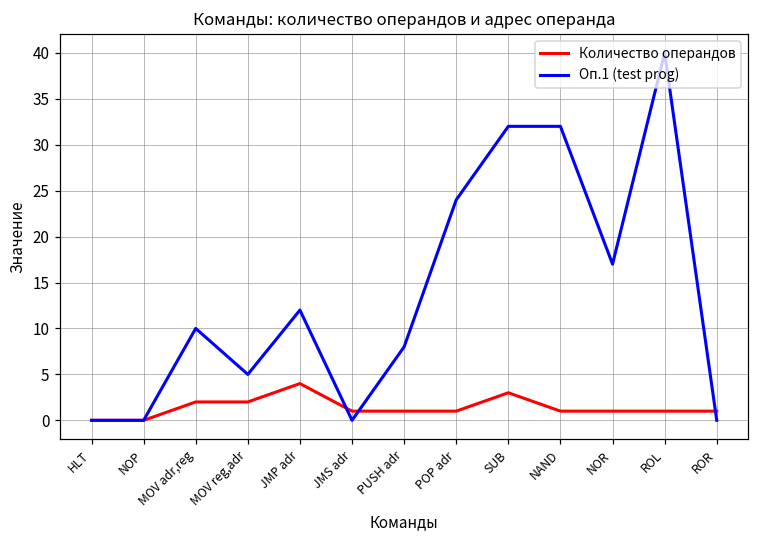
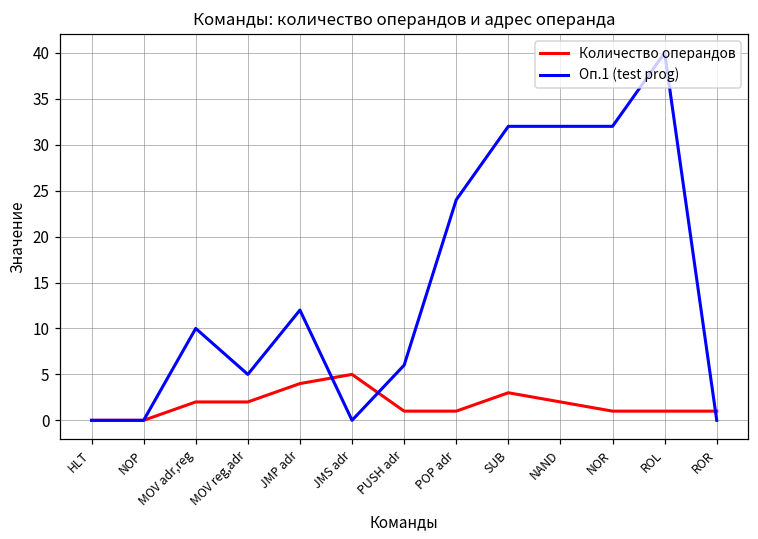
  {
    "Количество операндов": {
      "MOV adr,reg": 2,
      "MOV reg,adr": 2,
      "JMP adr": 4,
-     "JMS adr": 1,
+     "JMS adr": 5,
      "PUSH adr": 1,
      "POP adr": 1,
      "SUB": 3,
-     "NAND": 1,
+     "NAND": 2,
      "NOR": 1,
      "ROL": 1,
      "ROR": 1
    },
    "Оп.1 (test prog)": {
      "MOV adr,reg": 10,
      "MOV reg,adr": 5,
      "JMP adr": 12,
      "JMS adr": 0,
-     "PUSH adr": 8,
+     "PUSH adr": 6,
      "POP adr": 24,
      "SUB": 32,
      "NAND": 32,
-     "NOR": 17,
+     "NOR": 32,
      "ROR": 0
    }
  }
